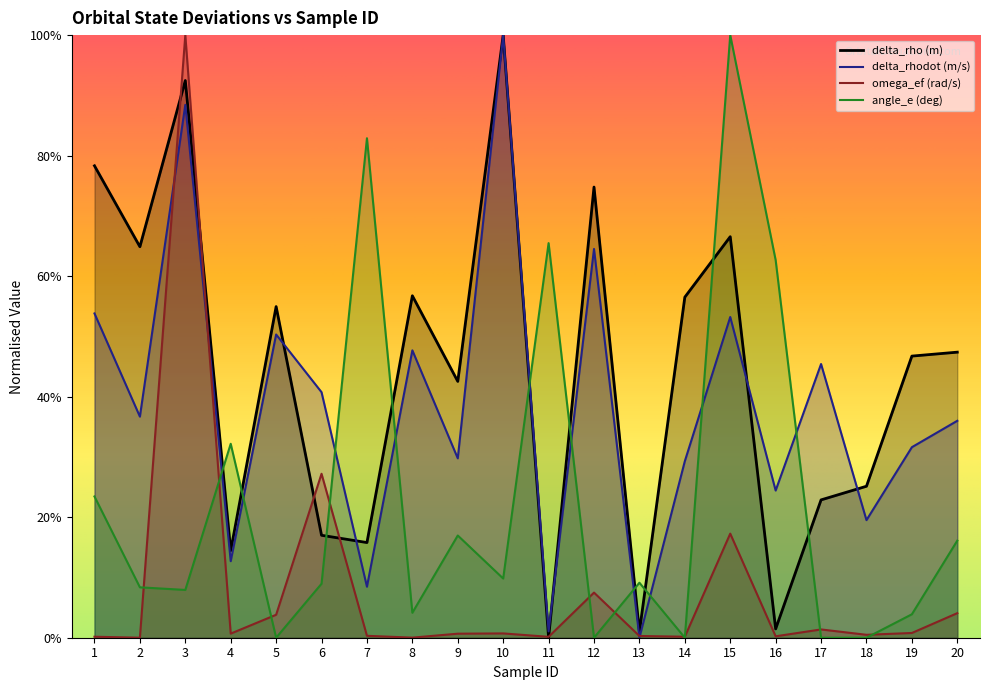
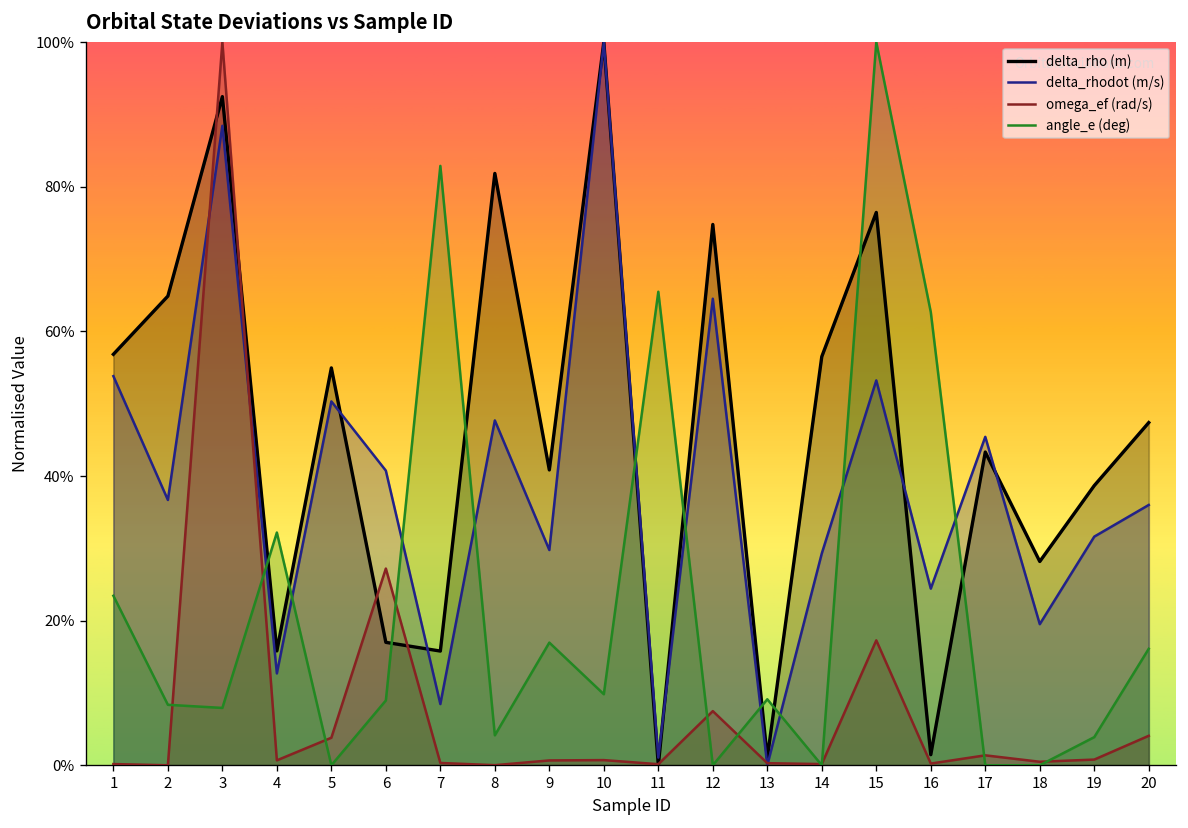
  {
    "delta_rho (m)": {
-     "1": "78%",
+     "1": "57%",
      "2": "65%",
      "3": "92%",
-     "4": "14%",
+     "4": "16%",
      "5": "55%",
      "6": "17%",
      "7": "16%",
-     "8": "57%",
-     "9": "43%",
+     "8": "82%",
+     "9": "41%",
      "12": "75%",
      "13": "1%",
      "14": "57%",
-     "15": "67%",
+     "15": "76%",
      "16": "1%",
-     "17": "23%",
-     "18": "25%",
-     "19": "47%",
+     "17": "43%",
+     "18": "28%",
+     "19": "39%",
      "20": "47%"
    },
    "delta_rhodot (m/s)": {
      "1": "54%",
      "2": "37%",
      "3": "88%",
      "4": "13%",
      "5": "50%",
      "6": "41%",
      "7": "8%",
      "8": "48%",
      "9": "30%",
      "11": "1%",
      "12": "65%",
      "14": "29%",
      "15": "53%",
      "16": "24%",
      "17": "45%",
      "18": "20%",
      "19": "32%",
      "20": "36%"
    },
    "omega_ef (rad/s)": {
      "1": "0%",
      "2": "0%",
      "3": "100%",
      "4": "1%",
      "5": "4%",
      "6": "27%",
      "7": "0%",
      "8": "0%",
      "9": "1%",
      "10": "1%",
      "12": "7%",
      "15": "17%",
      "16": "0%",
      "17": "1%",
      "18": "0%",
      "19": "1%",
      "20": "4%"
    },
    "angle_e (deg)": {
      "1": "23%",
      "2": "8%",
      "3": "8%",
      "4": "32%",
      "5": "0%",
      "6": "9%",
      "7": "83%",
      "8": "4%",
      "9": "17%",
      "10": "10%",
      "11": "65%",
      "12": "0%",
      "13": "9%",
      "15": "100%",
      "16": "63%",
      "17": "0%",
      "18": "0%",
      "19": "4%",
      "20": "16%"
    }
  }
